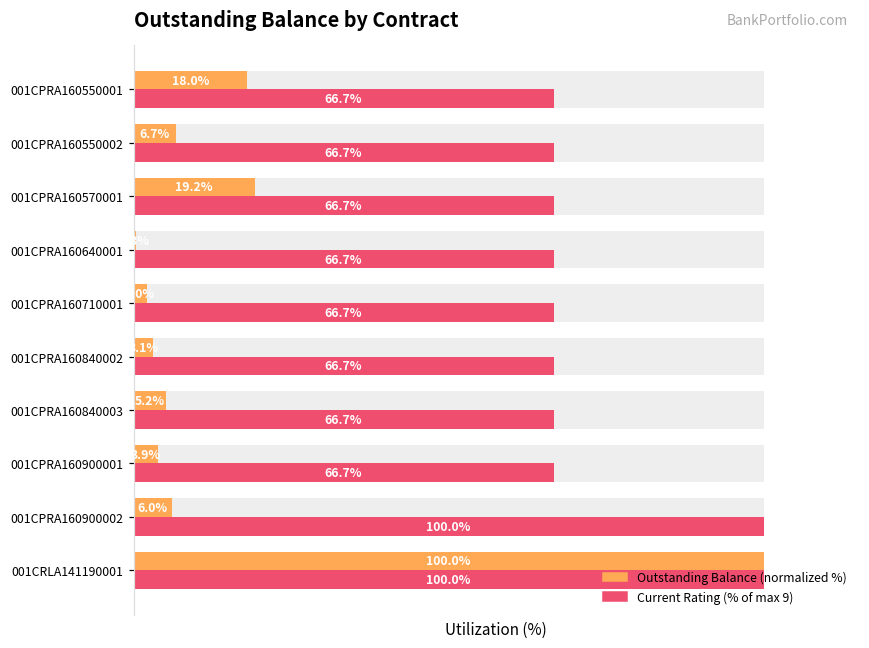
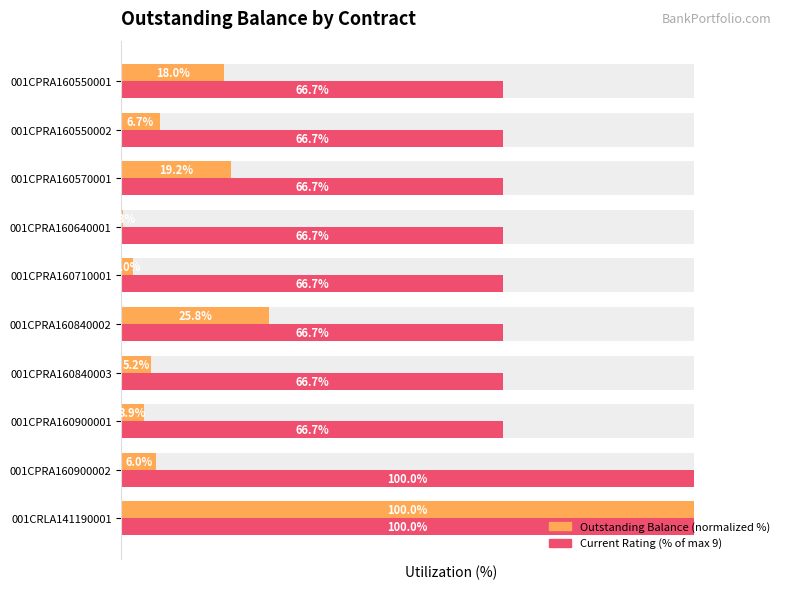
  {
    "Outstanding Balance (normalized %)": {
-     "001CPRA160840002": "3.1%",
+     "001CPRA160840002": "25.8%",
      "001CRLA141190001": "100.0%"
    },
    "Current Rating (% of max 9)": {
      "001CPRA160900002": "100.0%",
      "001CRLA141190001": "100.0%"
    }
  }
